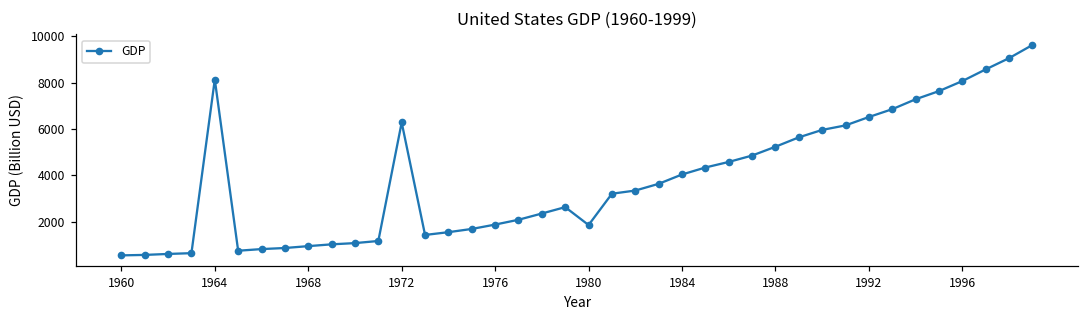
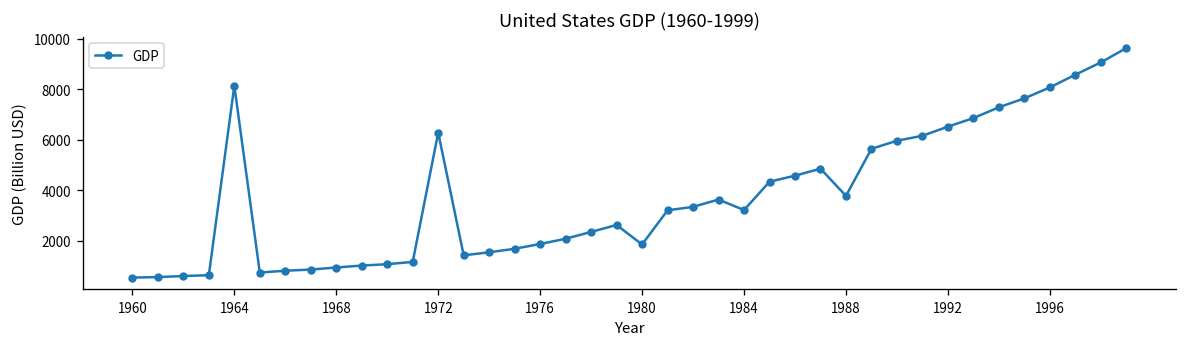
  {
    "1960": 500,
    "1964": 8100,
    "1968": 900,
    "1972": 6300,
    "1976": 1900,
    "1980": 1900,
-   "1984": 4000,
-   "1988": 5200,
+   "1984": 3200,
+   "1988": 3800,
    "1992": 6500,
    "1996": 8100
  }
